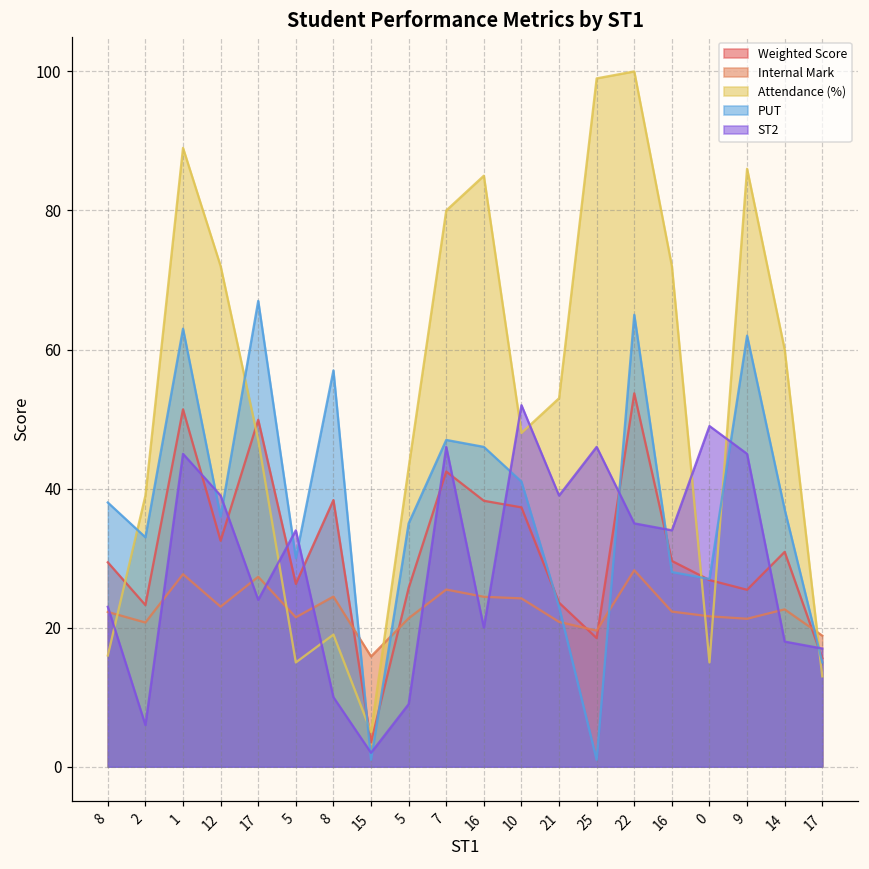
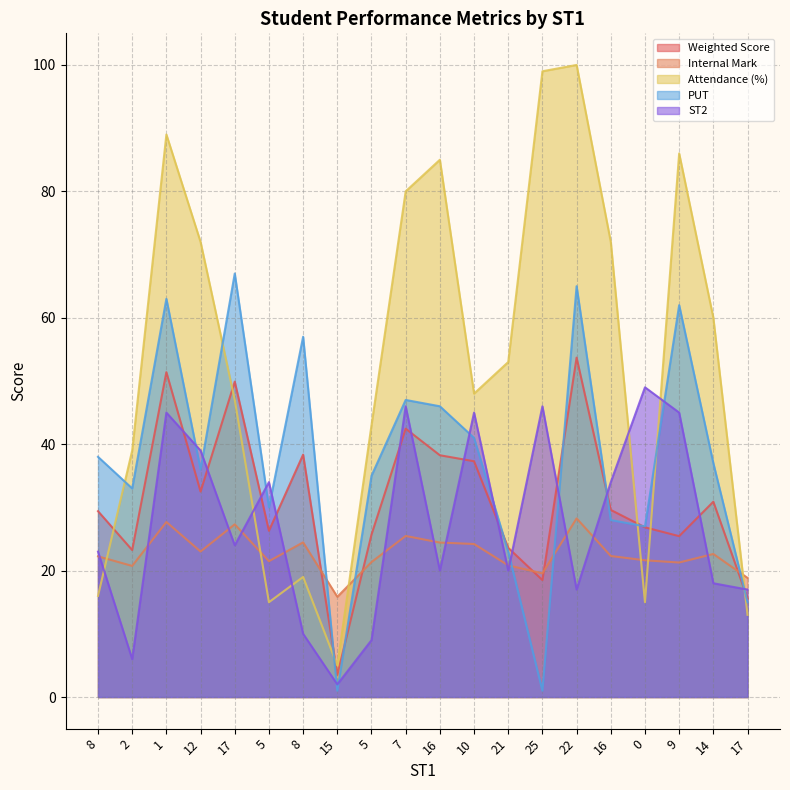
  {
    "Attendance (%)": {
      "2": 39,
      "1": 89,
      "12": 72,
      "15": 5,
      "7": 80,
      "10": 48,
      "21": 53,
      "25": 99,
      "22": 100,
      "0": 15,
      "9": 86,
      "14": 60
    },
    "PUT": {
      "2": 33,
      "1": 63,
      "12": 36,
      "15": 1,
      "7": 47,
      "10": 41,
      "21": 23,
      "25": 1,
      "22": 65,
      "9": 62,
      "14": 37
    },
    "ST2": {
      "2": 6,
      "1": 45,
      "12": 39,
      "15": 2,
      "7": 46,
-     "10": 52,
-     "21": 39,
+     "10": 45,
+     "21": 20,
      "25": 46,
-     "22": 35,
+     "22": 17,
      "0": 49,
      "9": 45,
      "14": 18
    }
  }
